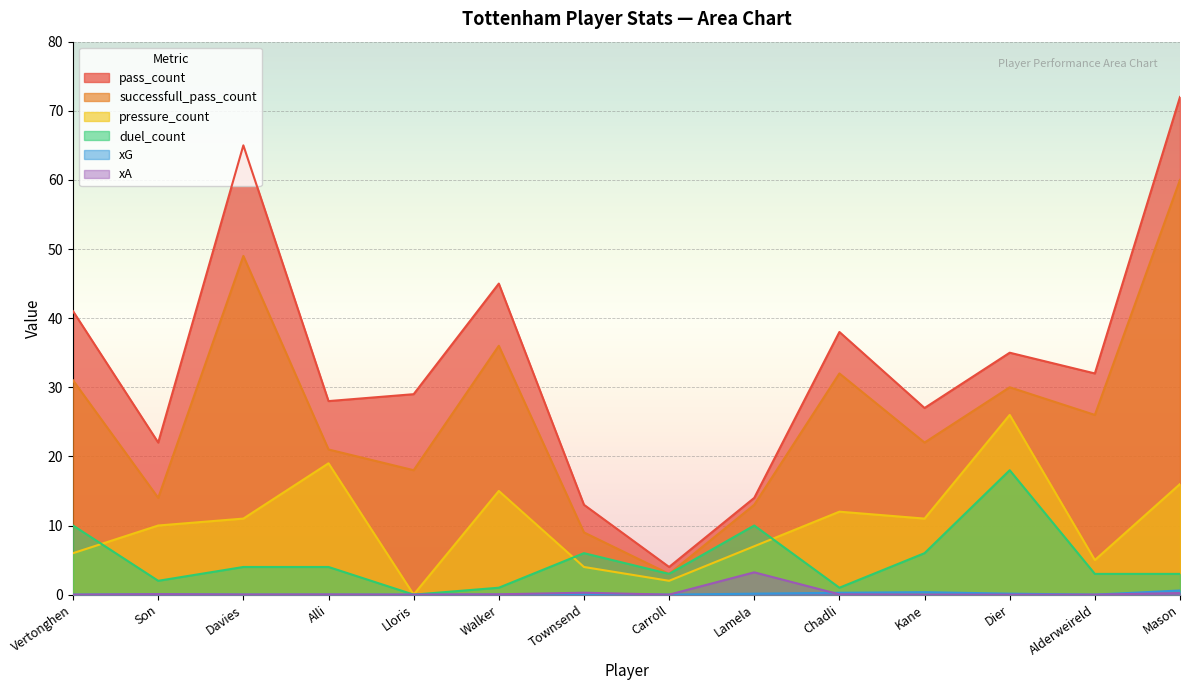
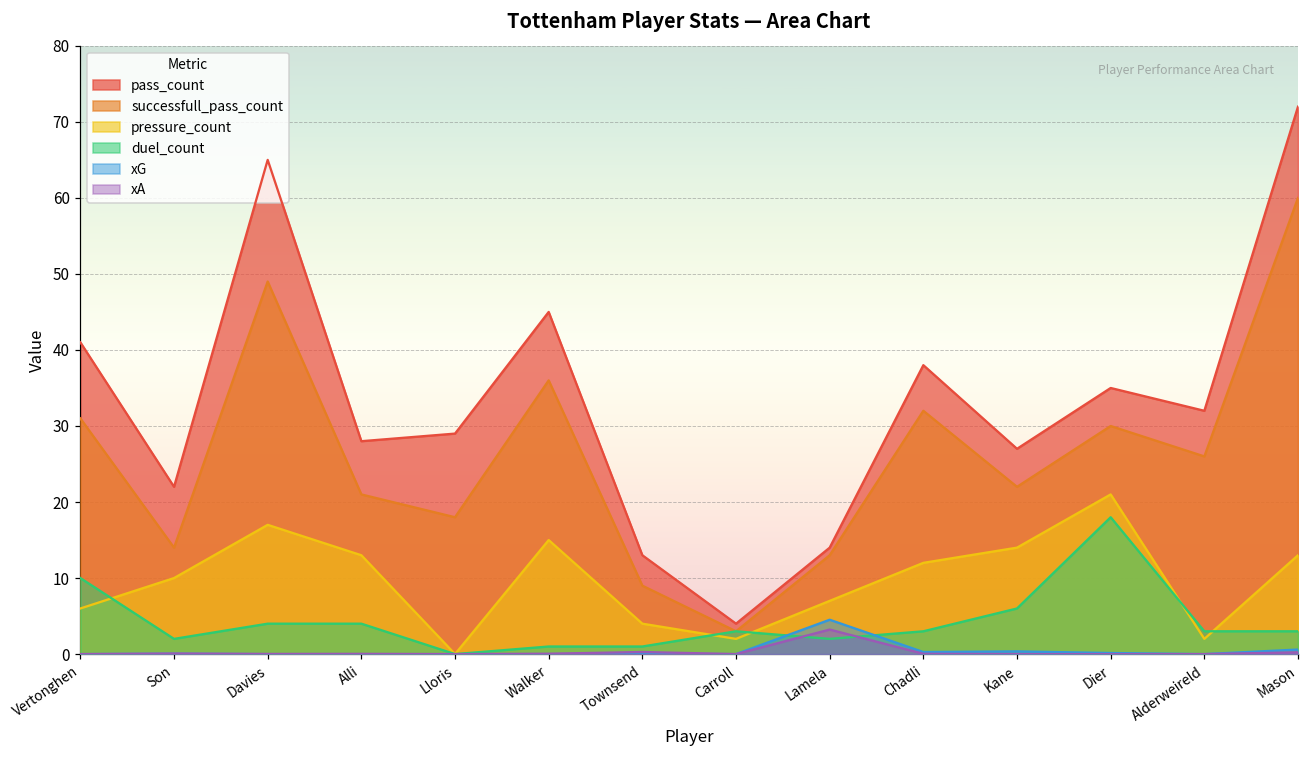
  {
    "pressure_count": {
      "Vertonghen": 6,
      "Son": 10,
-     "Davies": 11,
-     "Alli": 19,
+     "Davies": 17,
+     "Alli": 13,
      "Walker": 15,
      "Townsend": 4,
      "Carroll": 2,
      "Lamela": 7,
      "Chadli": 12,
-     "Kane": 11,
-     "Dier": 26,
-     "Alderweireld": 5,
-     "Mason": 16
+     "Kane": 14,
+     "Dier": 21,
+     "Alderweireld": 2,
+     "Mason": 13
    },
    "duel_count": {
      "Vertonghen": 10,
      "Son": 2,
      "Davies": 4,
      "Alli": 4,
      "Walker": 1,
-     "Townsend": 6,
-     "Lamela": 10,
-     "Chadli": 1,
+     "Townsend": 1,
+     "Lamela": 2,
+     "Chadli": 3,
      "Kane": 6,
      "Dier": 18,
      "Alderweireld": 3,
      "Mason": 3
    },
    "xG": {
-     "Lamela": 0
+     "Lamela": 5
    },
    "xA": {
      "Lamela": 3
    }
  }
